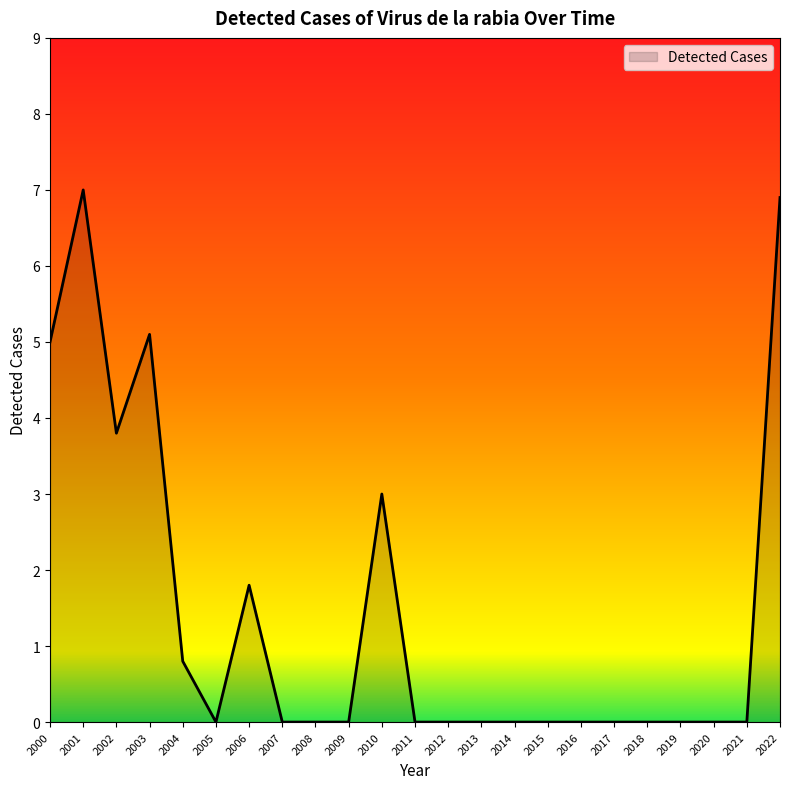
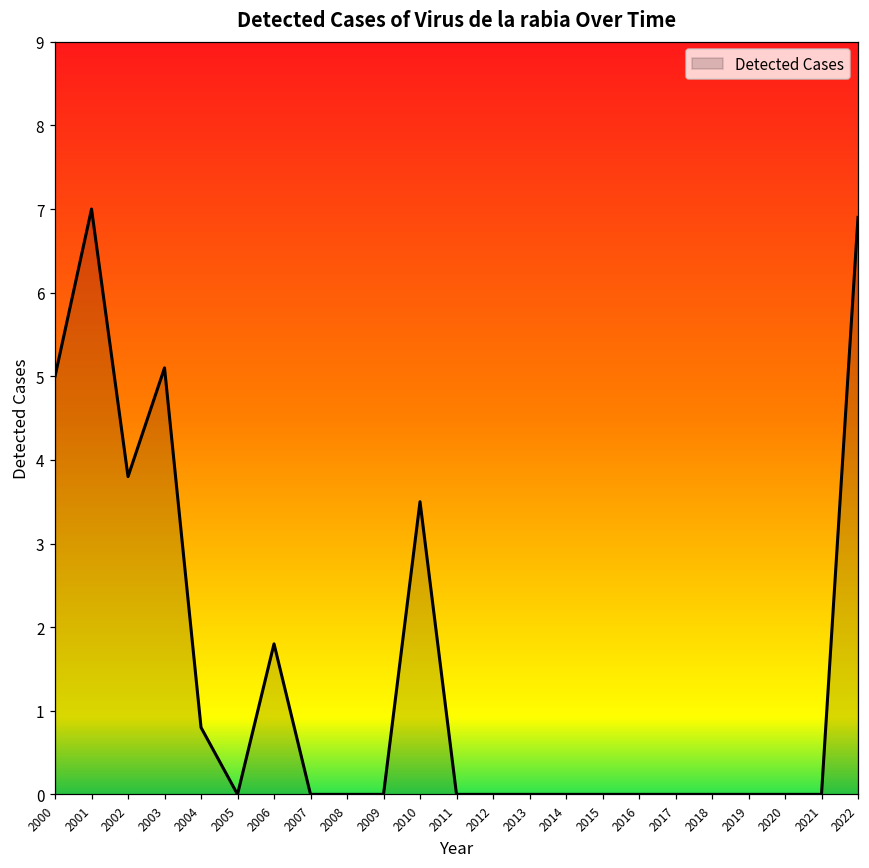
  {
    "2000": 5.0,
    "2001": 7.0,
    "2002": 3.8,
    "2003": 5.1,
    "2004": 0.8,
    "2005": 0.0,
    "2006": 1.8,
    "2007": 0.0,
    "2008": 0.0,
    "2009": 0.0,
-   "2010": 3.0,
+   "2010": 3.5,
    "2011": 0.0,
    "2012": 0.0,
    "2013": 0.0,
    "2014": 0.0,
    "2015": 0.0,
    "2016": 0.0,
    "2017": 0.0,
    "2018": 0.0,
    "2019": 0.0,
    "2020": 0.0,
    "2021": 0.0,
    "2022": 6.9
  }
